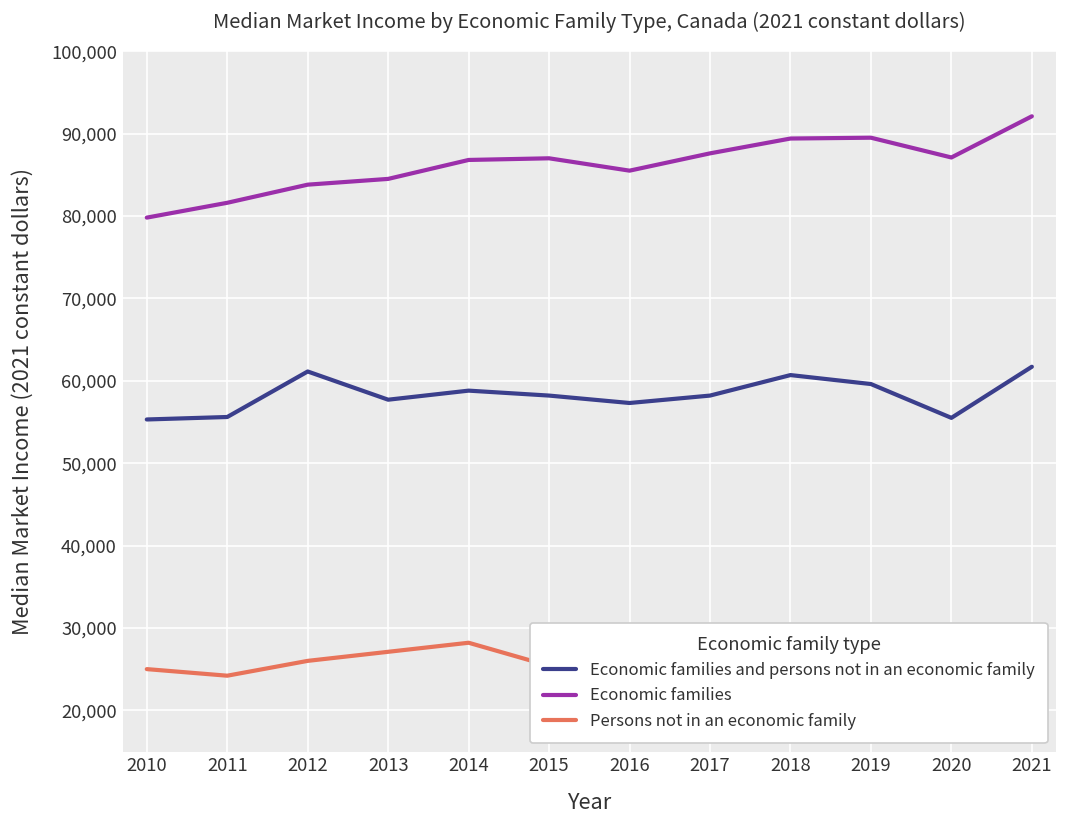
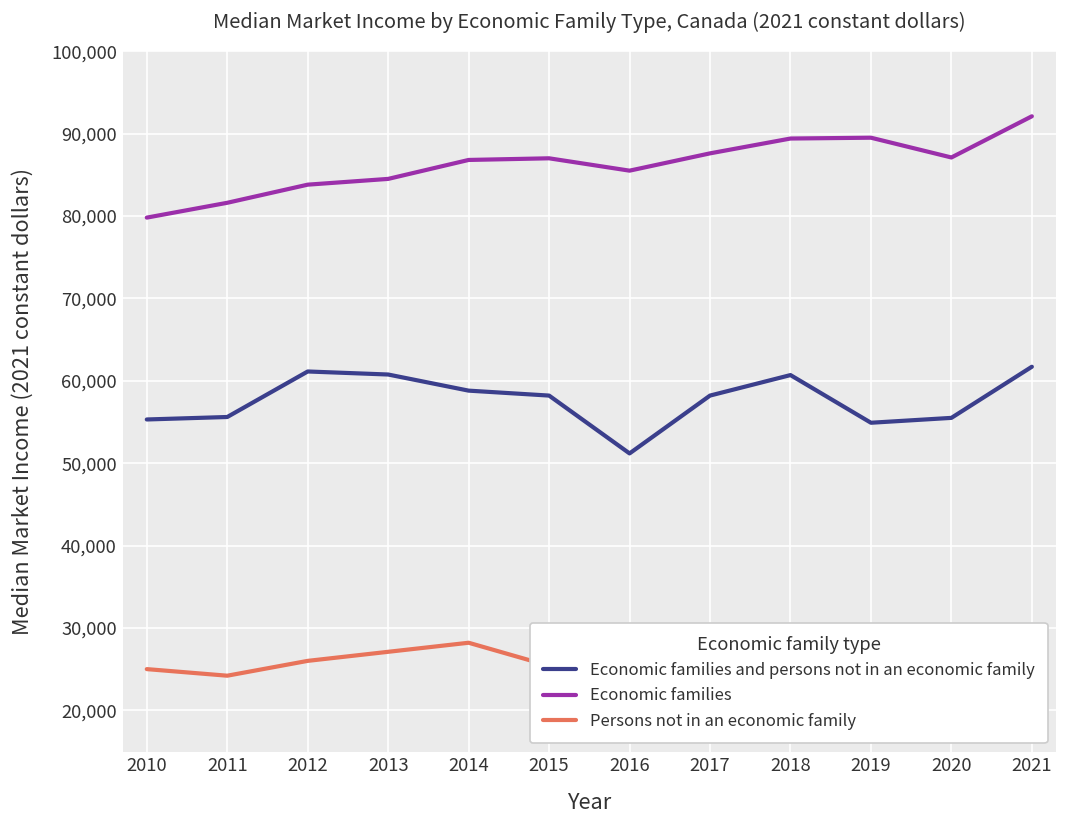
  {
    "Economic families and persons not in an economic family": {
      "2010": "55,000",
      "2011": "56,000",
      "2012": "61,000",
-     "2013": "58,000",
+     "2013": "61,000",
      "2014": "59,000",
      "2015": "58,000",
-     "2016": "57,000",
+     "2016": "51,000",
      "2017": "58,000",
      "2018": "61,000",
-     "2019": "60,000",
+     "2019": "55,000",
      "2020": "55,000",
      "2021": "62,000"
    },
    "Economic families": {
      "2010": "80,000",
      "2011": "82,000",
      "2012": "84,000",
      "2013": "85,000",
      "2014": "87,000",
      "2015": "87,000",
      "2016": "86,000",
      "2017": "88,000",
      "2018": "89,000",
      "2019": "90,000",
      "2020": "87,000",
      "2021": "92,000"
    },
    "Persons not in an economic family": {
      "2010": "25,000",
      "2011": "24,000",
      "2012": "26,000",
      "2013": "27,000",
      "2014": "28,000"
    }
  }
